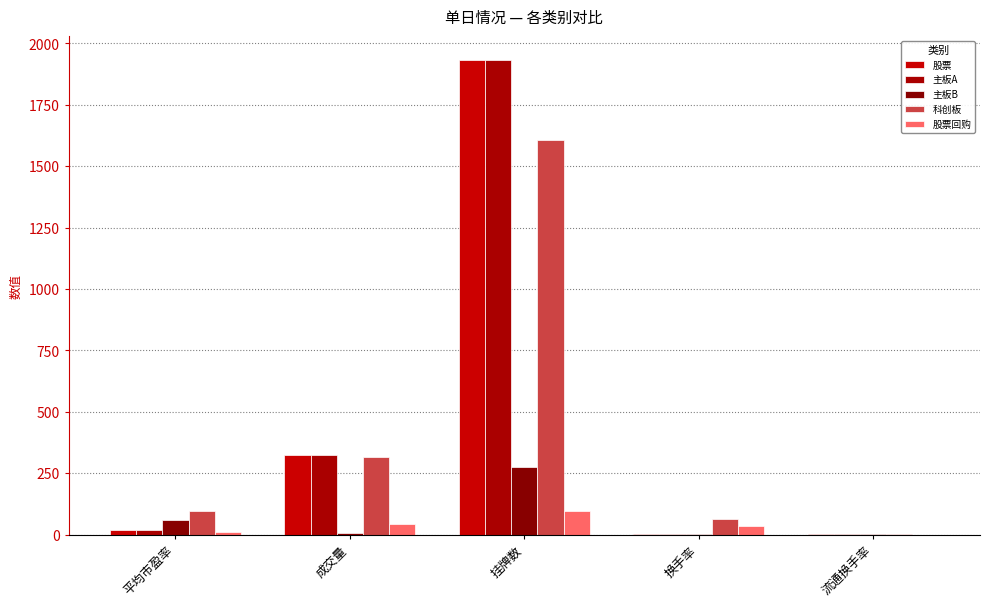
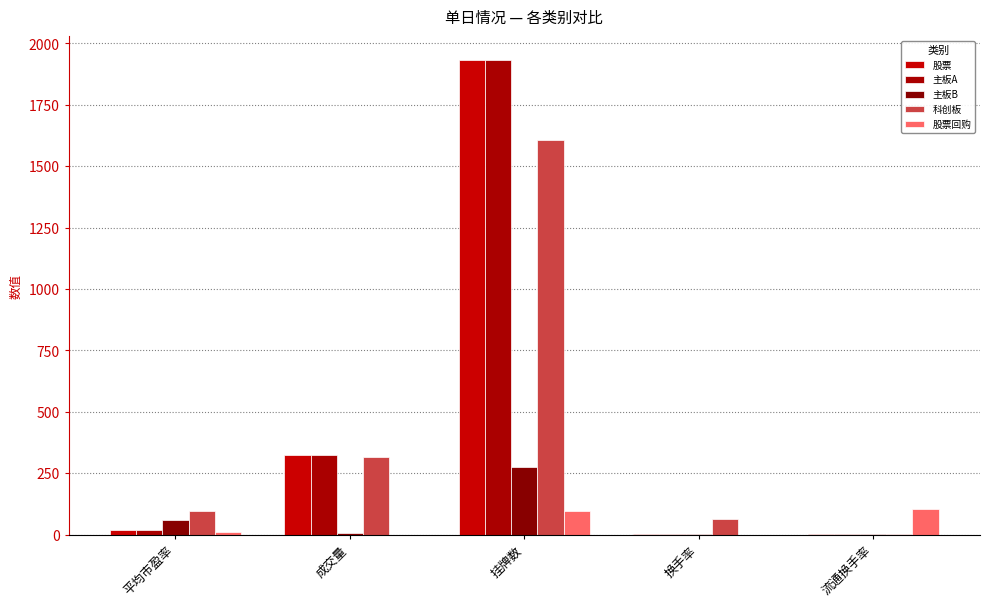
  {
    "科创板": {
      "平均市盈率": 100,
      "成交量": 320,
      "挂牌数": 1610,
      "换手率": 70
    },
    "股票回购": {
-     "成交量": 40,
+     "成交量": 0,
      "挂牌数": 100,
-     "换手率": 30,
-     "流通换手率": 0
+     "换手率": 0,
+     "流通换手率": 110
    }
  }
